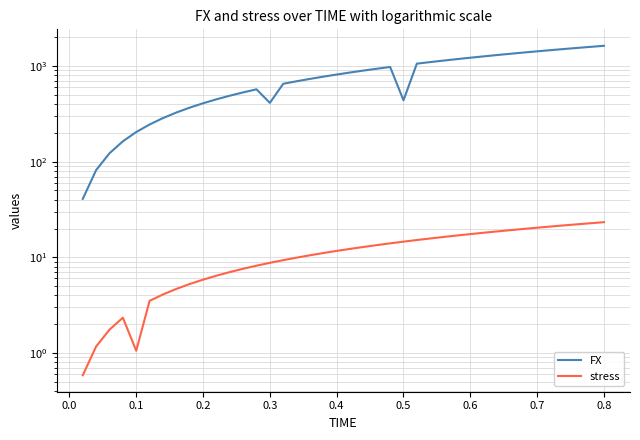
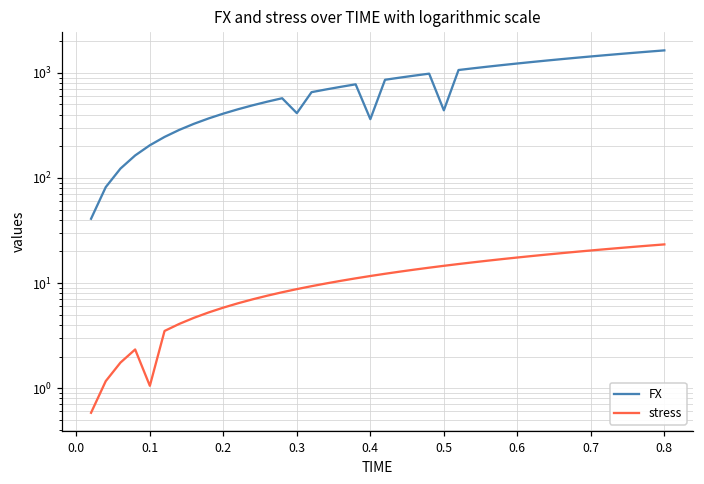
  {
    "FX": {
      "0.1": 200,
      "0.2": 410,
      "0.3": 410,
-     "0.4": 800,
+     "0.4": 360,
      "0.5": 400,
      "0.6": 1200,
      "0.7": 1400,
      "0.8": 1600
    },
    "stress": {
      "0.1": 1,
      "0.2": 6,
      "0.3": 9,
      "0.4": 12,
      "0.5": 15,
      "0.6": 17,
      "0.7": 20,
      "0.8": 23
    }
  }
